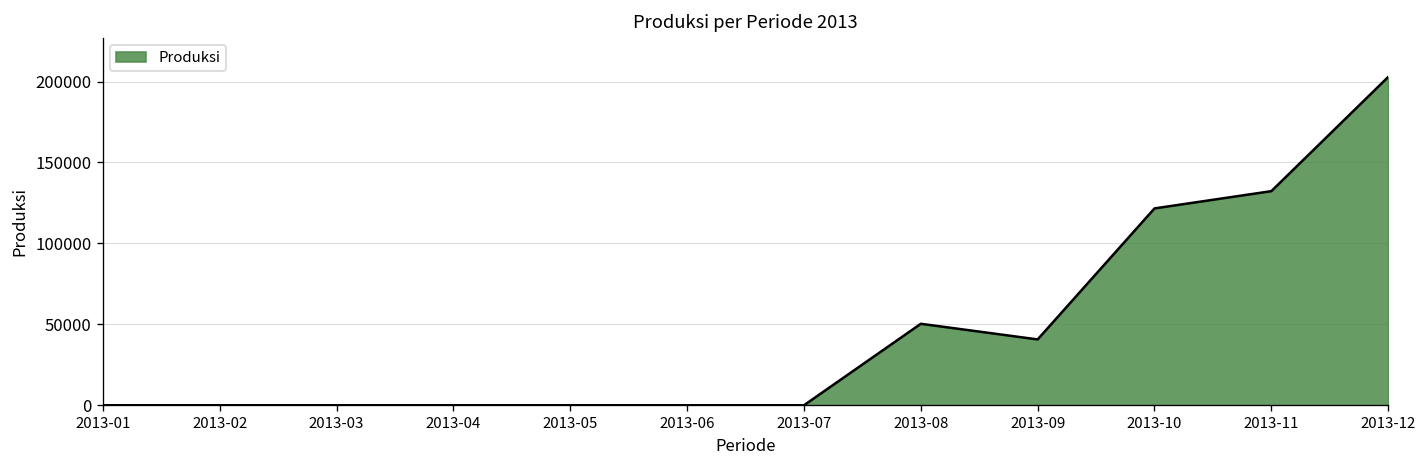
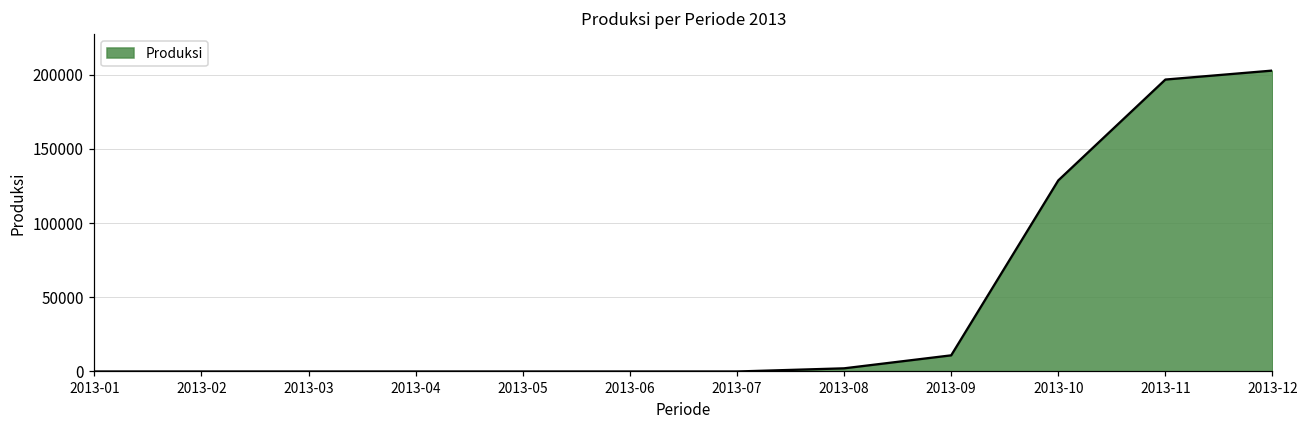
  {
    "2013-01": 0,
    "2013-02": 0,
    "2013-03": 0,
    "2013-04": 0,
    "2013-05": 0,
    "2013-06": 0,
    "2013-07": 0,
-   "2013-08": 50000,
-   "2013-09": 41000,
-   "2013-10": 122000,
-   "2013-11": 132000,
+   "2013-08": 2000,
+   "2013-09": 11000,
+   "2013-10": 129000,
+   "2013-11": 197000,
    "2013-12": 203000
  }
